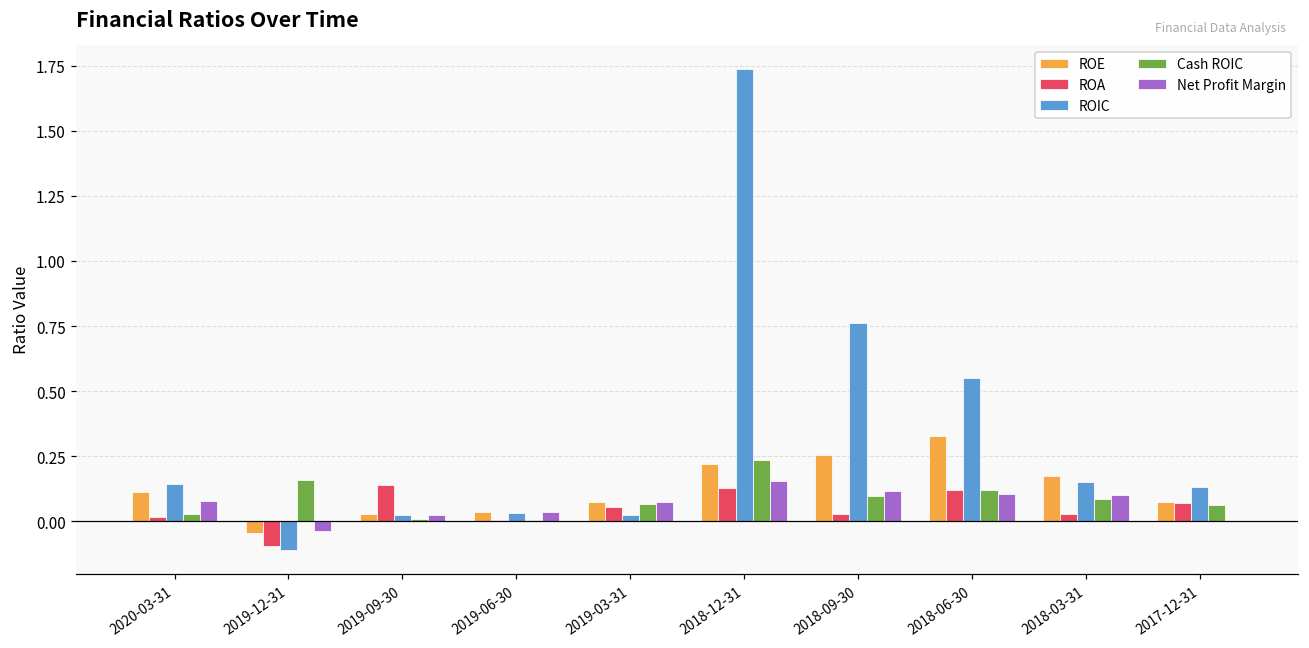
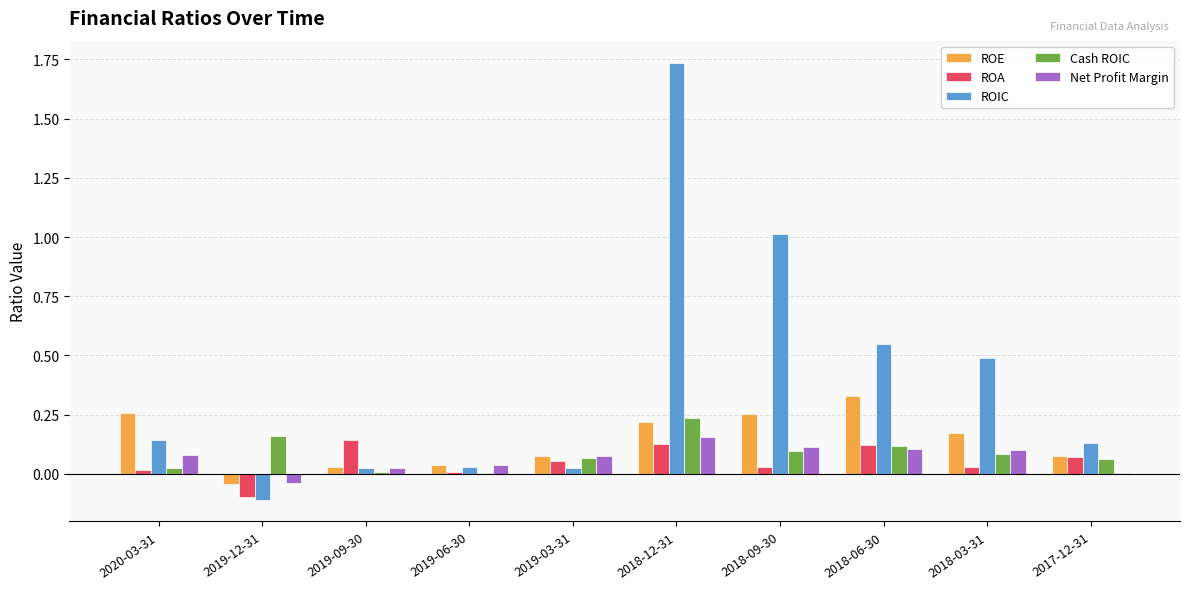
  {
    "ROE": {
-     "2020-03-31": 0.11,
+     "2020-03-31": 0.26,
      "2019-12-31": -0.04,
      "2019-09-30": 0.03,
      "2019-06-30": 0.04,
      "2019-03-31": 0.07,
      "2018-12-31": 0.22,
      "2018-09-30": 0.25,
      "2018-06-30": 0.33,
      "2018-03-31": 0.17,
      "2017-12-31": 0.08
    },
    "ROA": {
      "2020-03-31": 0.02,
      "2019-12-31": -0.10,
      "2019-09-30": 0.14,
      "2019-03-31": 0.05,
      "2018-12-31": 0.13,
      "2018-09-30": 0.03,
      "2018-06-30": 0.12,
      "2018-03-31": 0.03,
      "2017-12-31": 0.07
    },
    "ROIC": {
      "2020-03-31": 0.14,
      "2019-12-31": -0.11,
      "2019-09-30": 0.02,
      "2019-06-30": 0.03,
      "2019-03-31": 0.03,
      "2018-12-31": 1.74,
-     "2018-09-30": 0.76,
+     "2018-09-30": 1.02,
      "2018-06-30": 0.55,
-     "2018-03-31": 0.15,
+     "2018-03-31": 0.49,
      "2017-12-31": 0.13
    },
    "Cash ROIC": {
      "2020-03-31": 0.03,
      "2019-12-31": 0.16,
      "2019-03-31": 0.07,
      "2018-12-31": 0.24,
      "2018-09-30": 0.10,
      "2018-06-30": 0.12,
      "2018-03-31": 0.08,
      "2017-12-31": 0.06
    },
    "Net Profit Margin": {
      "2020-03-31": 0.08,
      "2019-12-31": -0.04,
      "2019-09-30": 0.03,
      "2019-06-30": 0.04,
      "2019-03-31": 0.08,
      "2018-12-31": 0.15,
      "2018-09-30": 0.12,
      "2018-06-30": 0.11,
      "2018-03-31": 0.10
    }
  }
